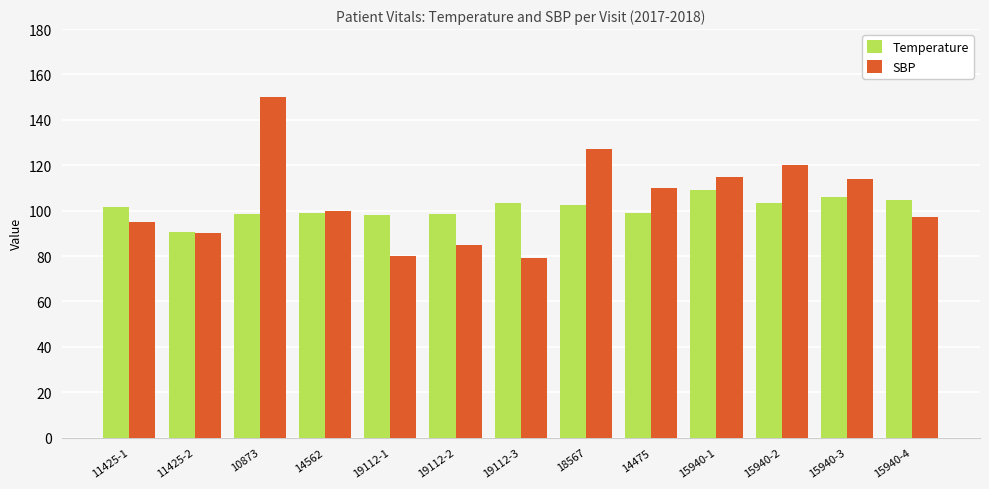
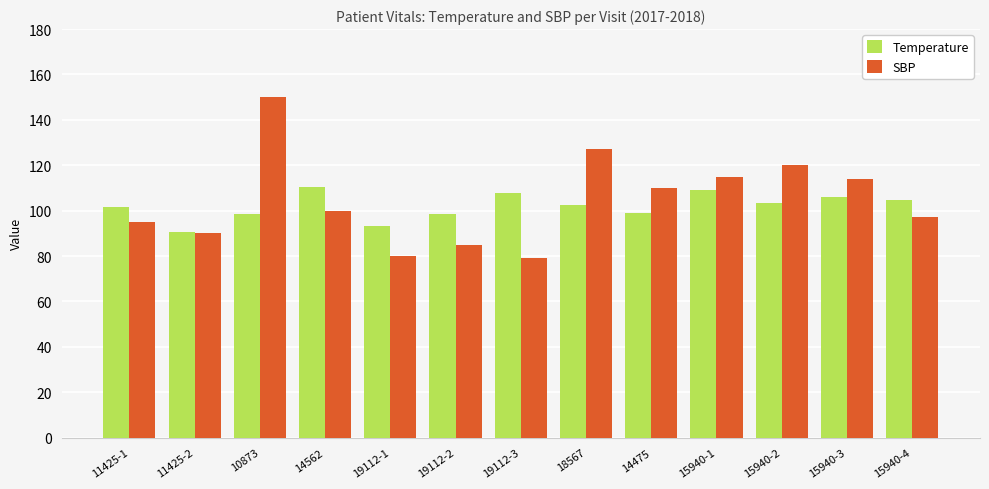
  {
    "Temperature": {
      "11425-1": 102,
      "11425-2": 91,
      "10873": 99,
-     "14562": 99,
-     "19112-1": 98,
+     "14562": 111,
+     "19112-1": 93,
      "19112-2": 98,
-     "19112-3": 103,
+     "19112-3": 108,
      "18567": 103,
      "14475": 99,
      "15940-1": 109,
      "15940-2": 103,
      "15940-3": 106,
      "15940-4": 105
    },
    "SBP": {
      "11425-1": 95,
      "11425-2": 90,
      "10873": 150,
      "14562": 100,
      "19112-1": 80,
      "19112-2": 85,
      "19112-3": 79,
      "18567": 127,
      "14475": 110,
      "15940-1": 115,
      "15940-2": 120,
      "15940-3": 114,
      "15940-4": 97
    }
  }
